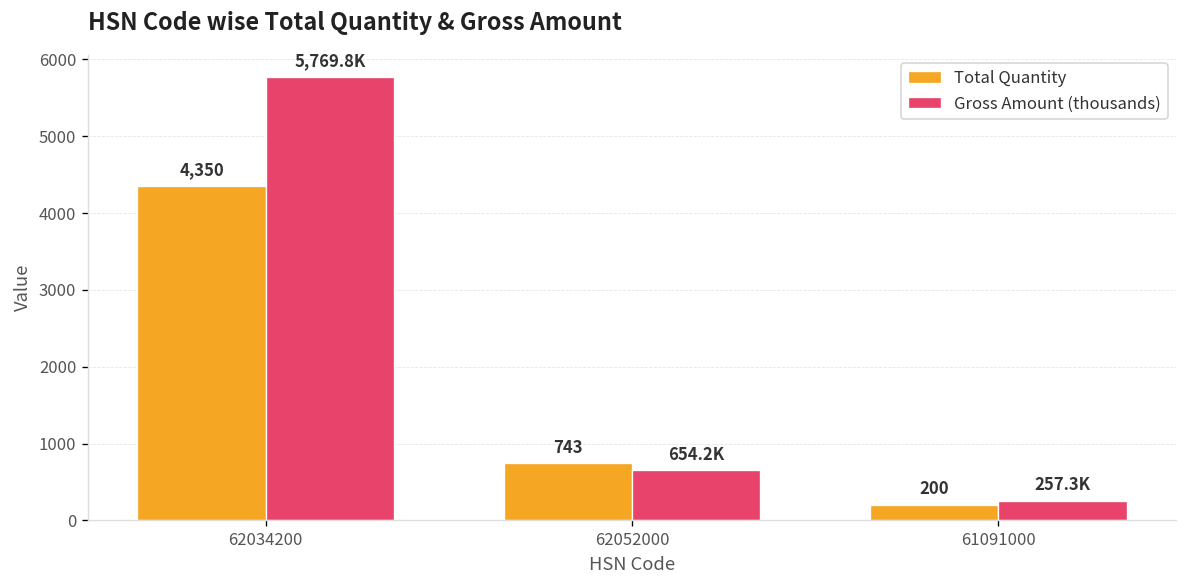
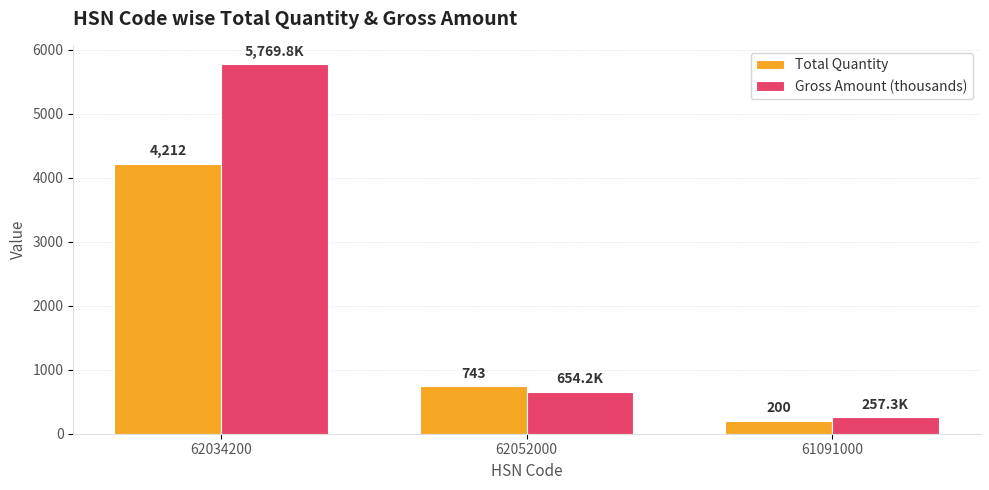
  {
    "Total Quantity": {
-     "62034200": "4,350",
+     "62034200": "4,212",
      "62052000": "743",
      "61091000": "200"
    },
    "Gross Amount (thousands)": {
      "62034200": "5,769.8K",
      "62052000": "654.2K",
      "61091000": "257.3K"
    }
  }
